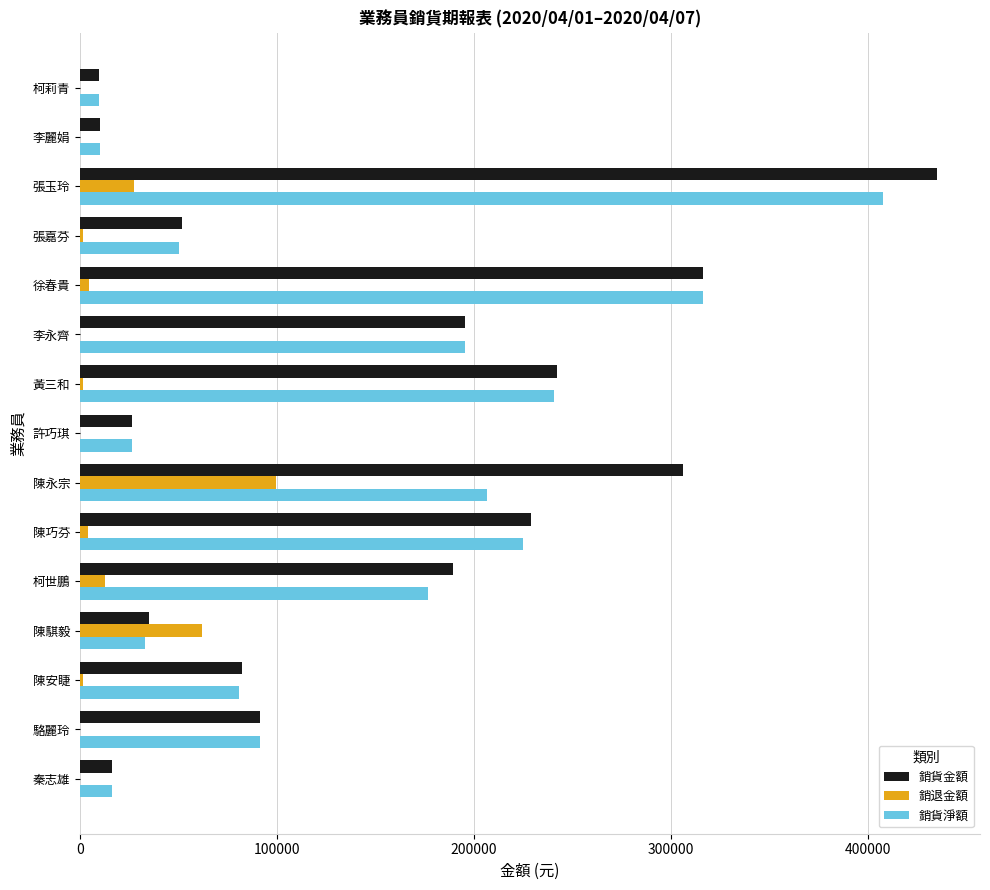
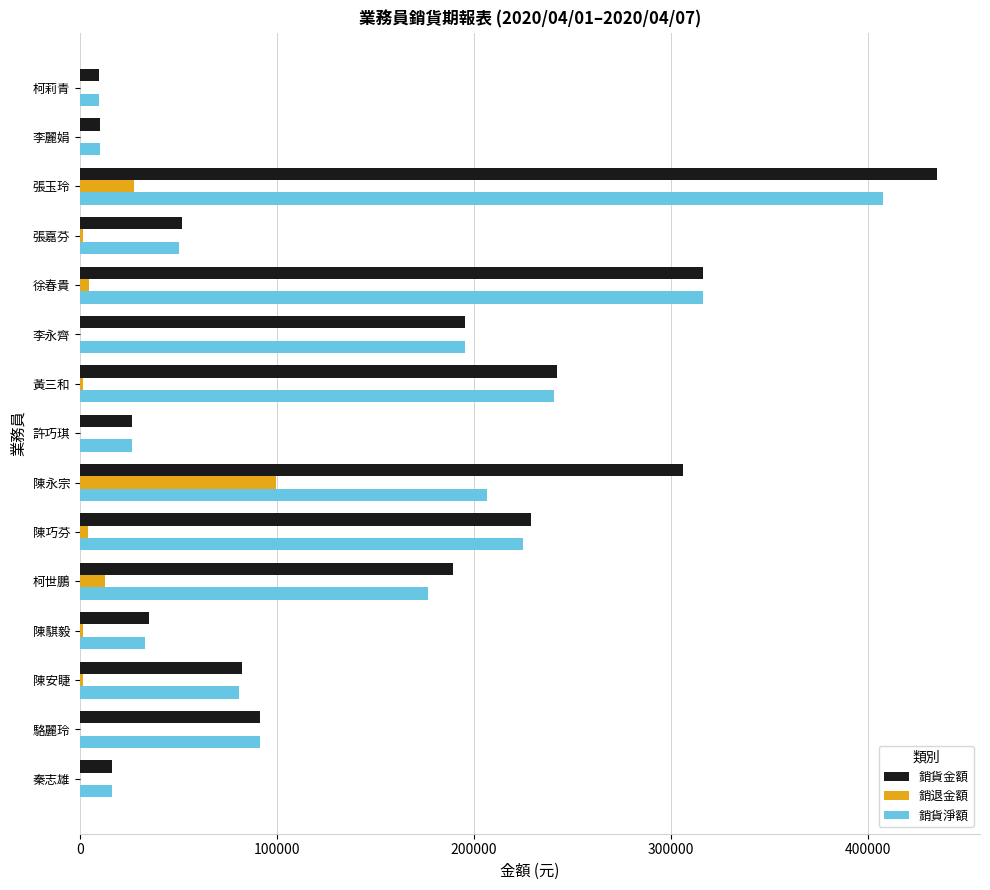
  {
    "銷貨金額": {
      "柯莉青": 10000,
      "李麗娟": 10000,
      "張玉玲": 435000,
      "張嘉芬": 52000,
      "徐春貴": 317000,
      "李永齊": 196000,
      "黃三和": 242000,
      "許巧琪": 27000,
      "陳永宗": 306000,
      "陳巧芬": 229000,
      "柯世鵬": 189000,
      "陳騏毅": 35000,
      "陳安睫": 83000,
      "駱麗玲": 91000,
      "秦志雄": 16000
    },
    "銷退金額": {
      "柯莉青": 0,
      "張玉玲": 28000,
      "張嘉芬": 1000,
      "徐春貴": 5000,
      "李永齊": 0,
      "黃三和": 2000,
      "許巧琪": 0,
      "陳永宗": 99000,
      "陳巧芬": 4000,
      "柯世鵬": 13000,
-     "陳騏毅": 62000,
+     "陳騏毅": 2000,
      "陳安睫": 2000,
      "駱麗玲": 0,
      "秦志雄": 0
    },
    "銷貨淨額": {
      "柯莉青": 10000,
      "李麗娟": 10000,
      "張玉玲": 408000,
      "張嘉芬": 50000,
      "徐春貴": 317000,
      "李永齊": 196000,
      "黃三和": 241000,
      "許巧琪": 27000,
      "陳永宗": 207000,
      "陳巧芬": 225000,
      "柯世鵬": 177000,
      "陳騏毅": 33000,
      "陳安睫": 81000,
      "駱麗玲": 91000,
      "秦志雄": 16000
    }
  }
